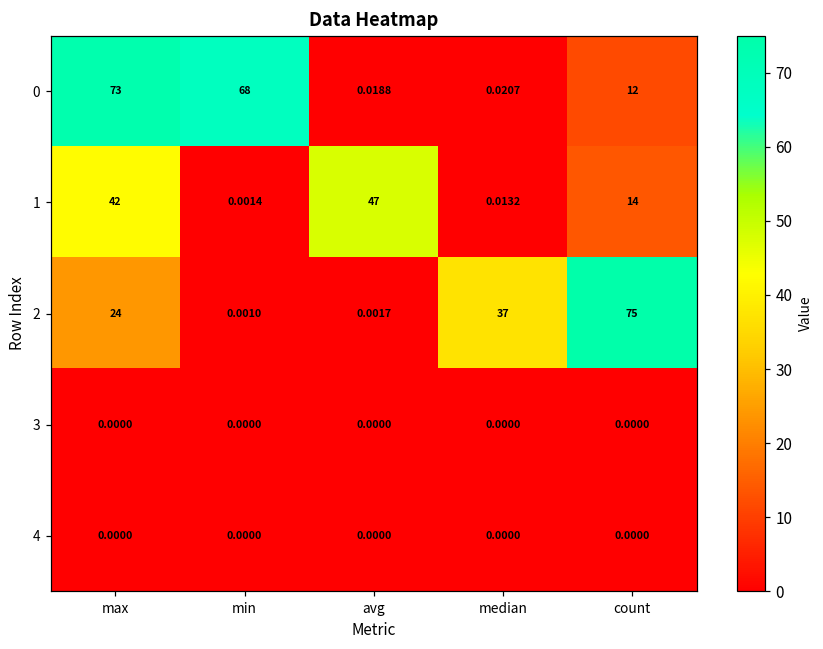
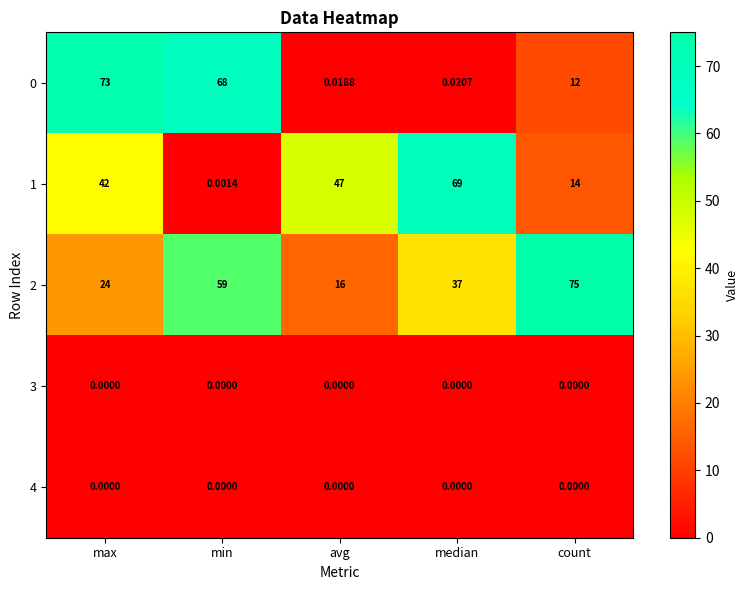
  {
    "0": {
      "max": 73,
      "min": 68,
      "avg": 0.0188,
      "median": 0.0207,
      "count": 12
    },
    "1": {
      "max": 42,
      "min": 0.0014,
      "avg": 47,
-     "median": 0.0132,
+     "median": 69,
      "count": 14
    },
    "2": {
      "max": 24,
-     "min": 0.0010,
-     "avg": 0.0017,
+     "min": 59,
+     "avg": 16,
      "median": 37,
      "count": 75
    },
    "3": {
      "max": 0.0000,
      "min": 0.0000,
      "avg": 0.0000,
      "median": 0.0000,
      "count": 0.0000
    },
    "4": {
      "max": 0.0000,
      "min": 0.0000,
      "avg": 0.0000,
      "median": 0.0000,
      "count": 0.0000
    }
  }
